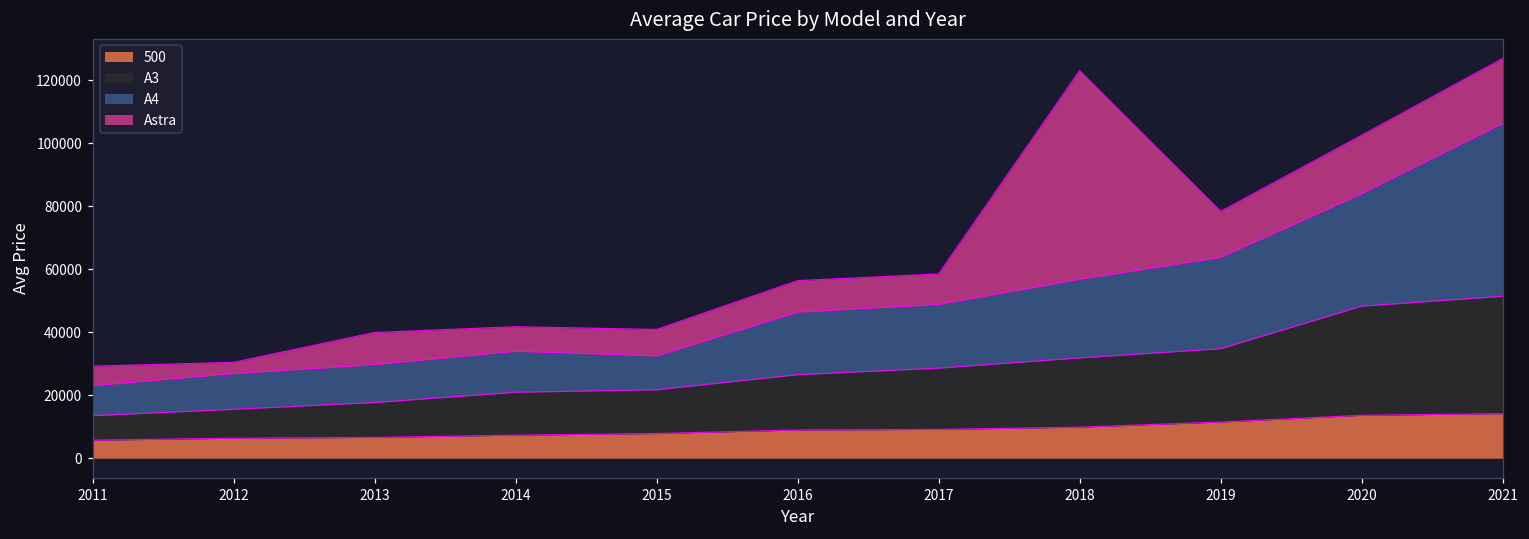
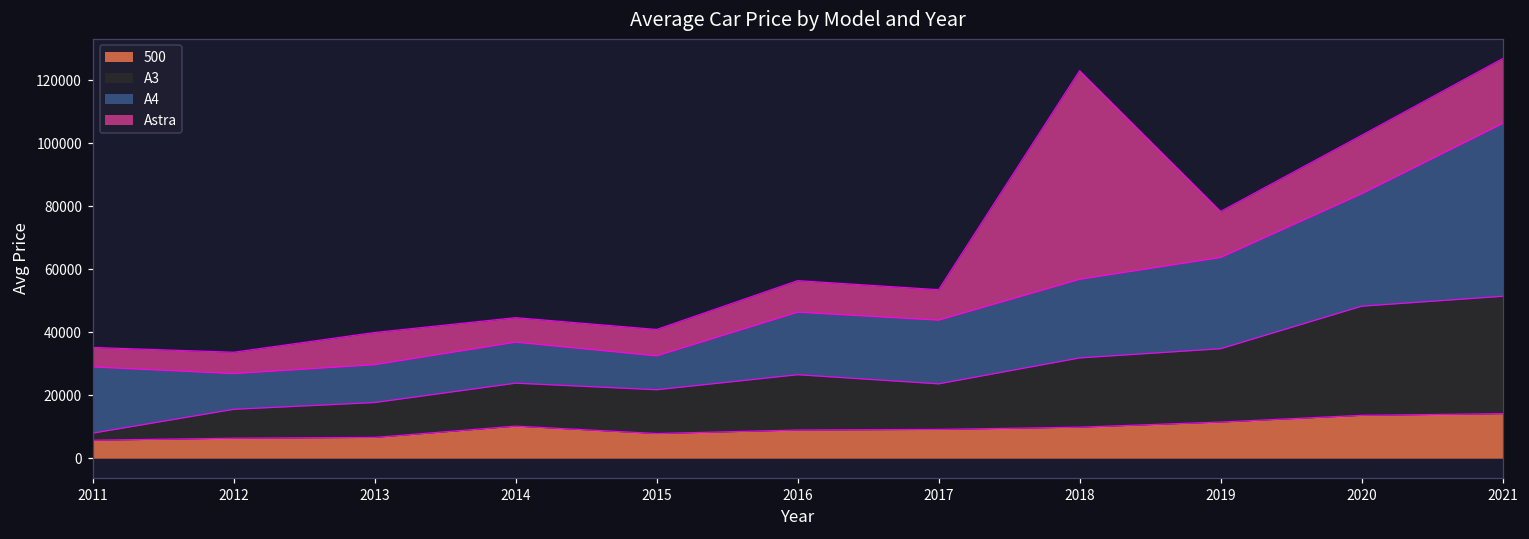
  {
    "500": {
      "2011": 6000,
      "2012": 6000,
      "2013": 7000,
-     "2014": 7000,
+     "2014": 10000,
      "2015": 8000,
      "2016": 9000,
      "2017": 9000,
      "2018": 10000,
      "2019": 11000,
      "2020": 14000,
      "2021": 14000
    },
    "A3": {
-     "2011": 8000,
+     "2011": 2000,
      "2012": 9000,
      "2013": 11000,
      "2014": 14000,
      "2015": 14000,
      "2016": 18000,
-     "2017": 19000,
+     "2017": 14000,
      "2018": 22000,
      "2019": 23000,
      "2020": 35000,
      "2021": 37000
    },
    "A4": {
-     "2011": 10000,
+     "2011": 21000,
      "2012": 11000,
      "2013": 12000,
      "2014": 13000,
      "2015": 11000,
      "2016": 20000,
      "2017": 20000,
      "2018": 25000,
      "2019": 29000,
      "2020": 36000,
      "2021": 55000
    },
    "Astra": {
      "2011": 6000,
-     "2012": 4000,
+     "2012": 7000,
      "2013": 10000,
      "2014": 8000,
      "2015": 8000,
      "2016": 10000,
      "2017": 10000,
      "2018": 66000,
      "2019": 15000,
      "2020": 19000,
      "2021": 21000
    }
  }
